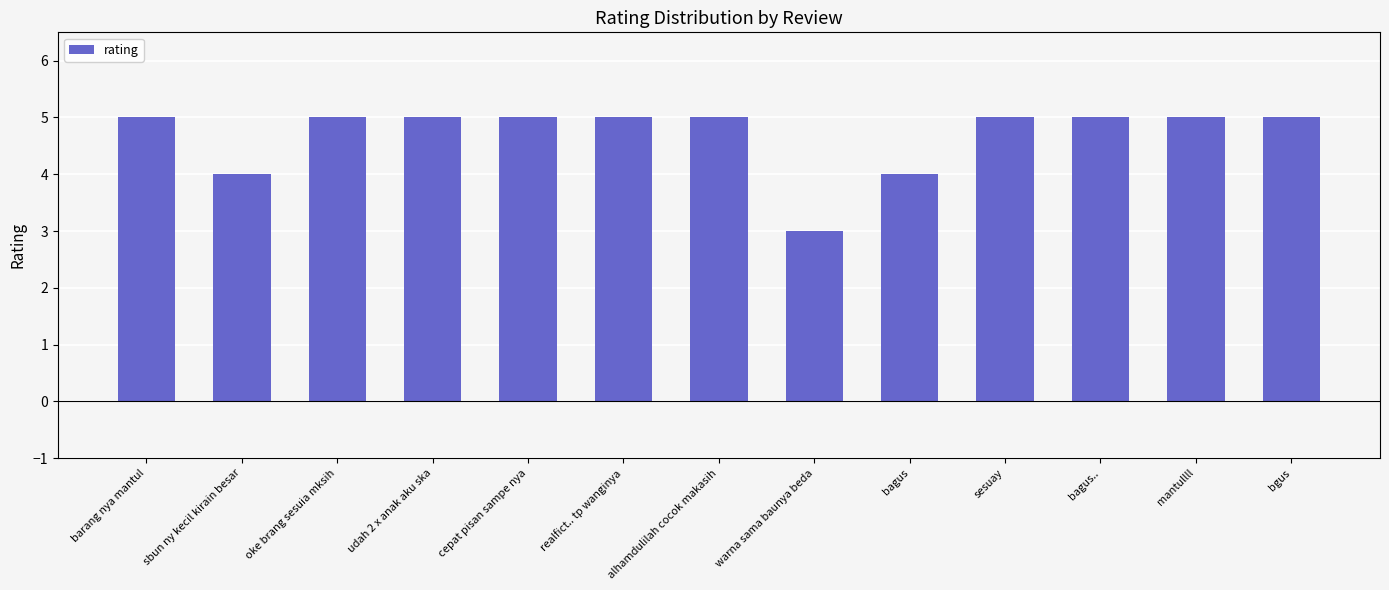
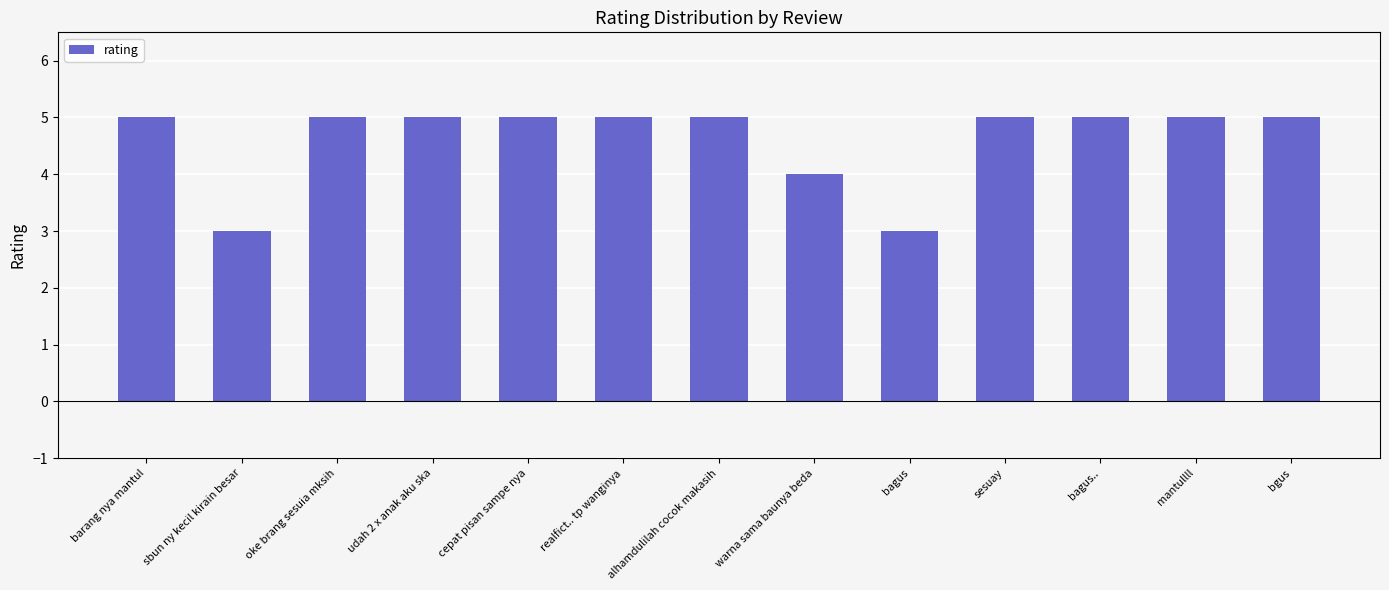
  {
    "barang nya mantul": 5,
-   "sbun ny kecil kirain besar": 4,
+   "sbun ny kecil kirain besar": 3,
    "oke brang sesuia mksih": 5,
    "udah 2 x anak aku ska": 5,
    "cepat pisan sampe nya": 5,
    "realfict.. tp wanginya": 5,
    "alhamdulilah cocok makasih": 5,
-   "warna sama baunya beda": 3,
-   "bagus": 4,
+   "warna sama baunya beda": 4,
+   "bagus": 3,
    "sesuay": 5,
    "bagus..": 5,
    "mantullll": 5,
    "bgus": 5
  }
